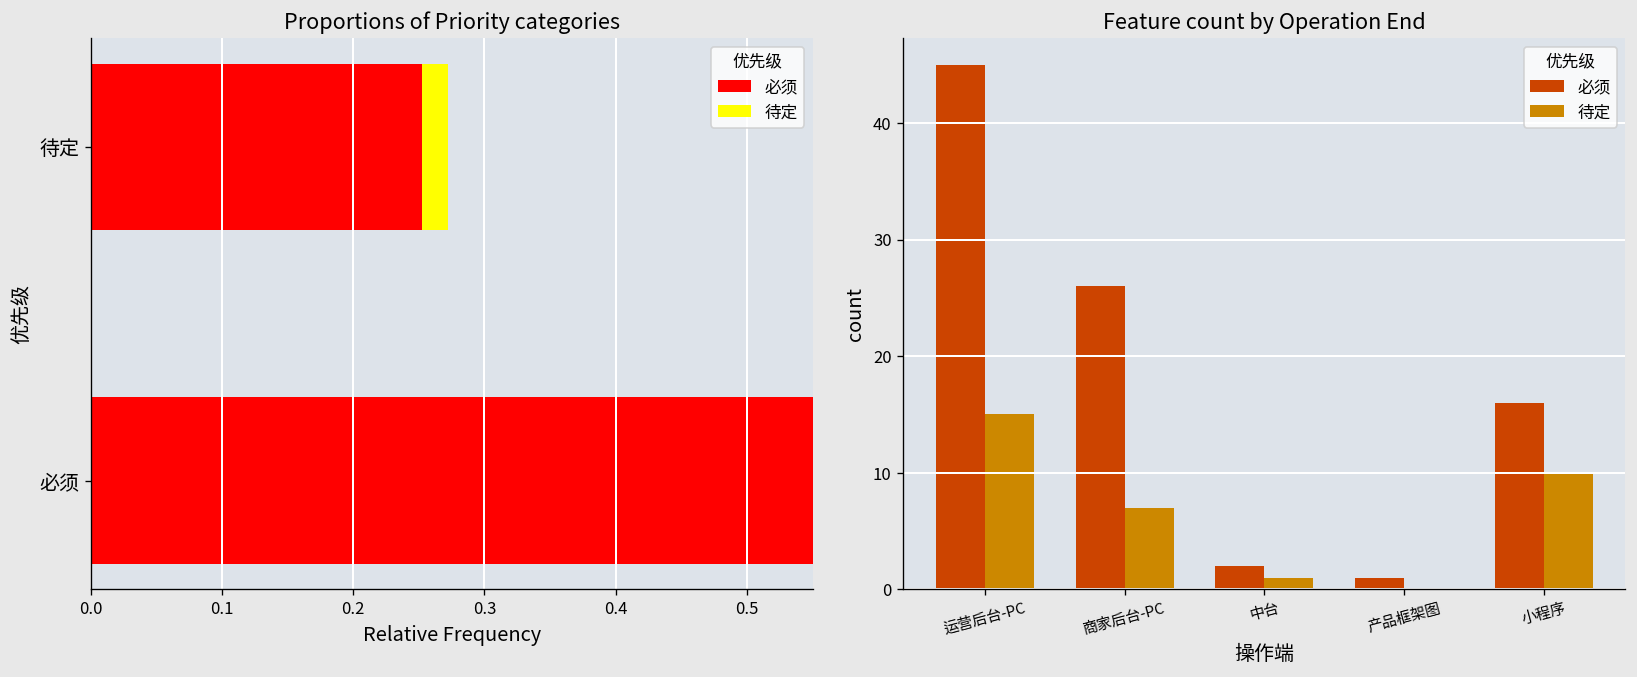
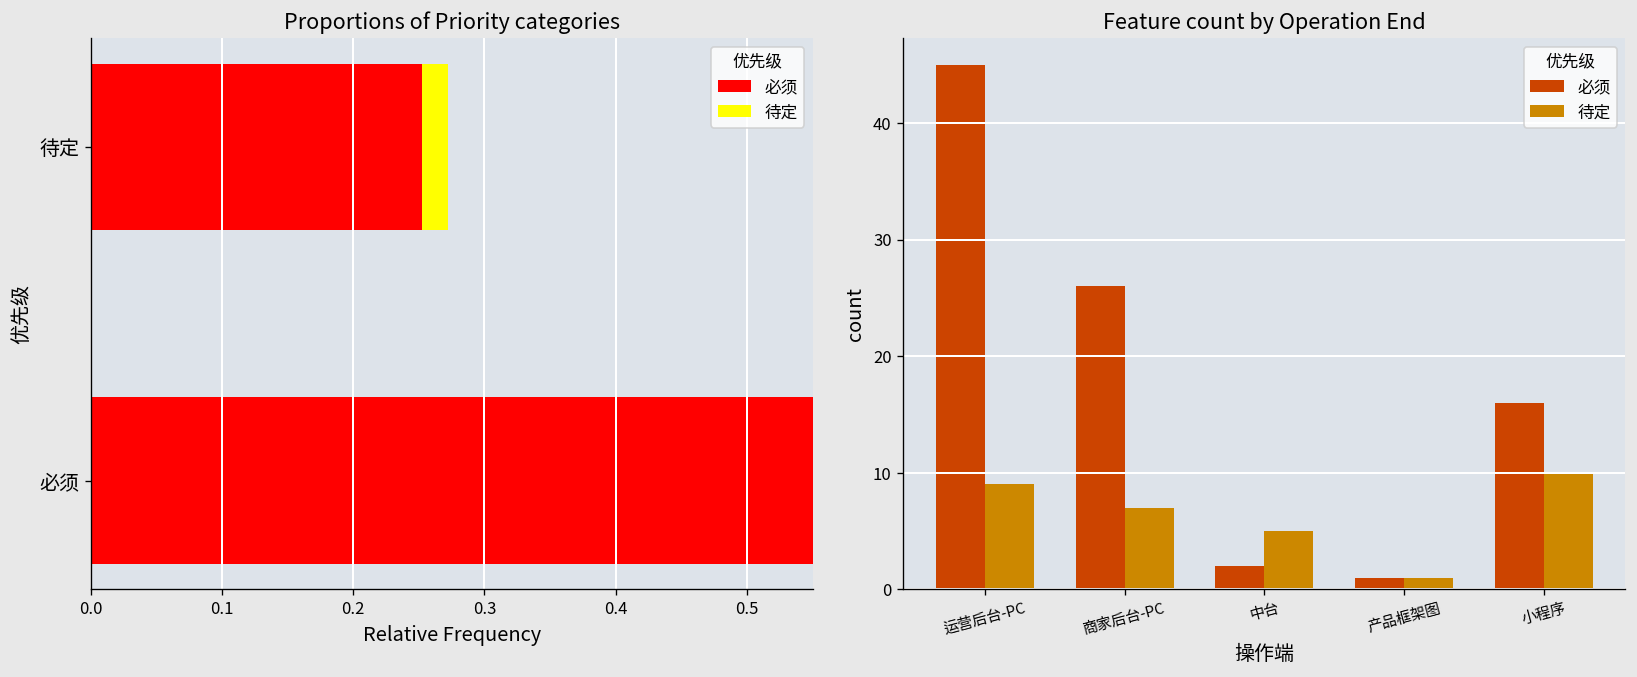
  {
    "Feature count by Operation End": {
      "必须": {
        "运营后台-PC": 45,
        "商家后台-PC": 26,
        "中台": 2,
        "产品框架图": 1,
        "小程序": 16
      },
      "待定": {
-       "运营后台-PC": 15,
+       "运营后台-PC": 9,
        "商家后台-PC": 7,
-       "中台": 1,
-       "产品框架图": 0,
+       "中台": 5,
+       "产品框架图": 1,
        "小程序": 10
      }
    }
  }
